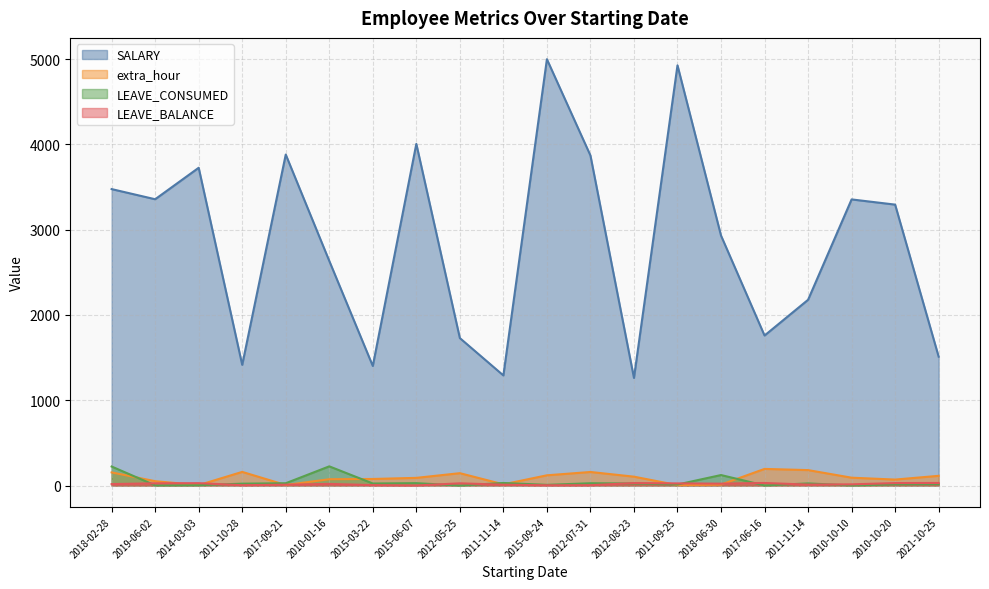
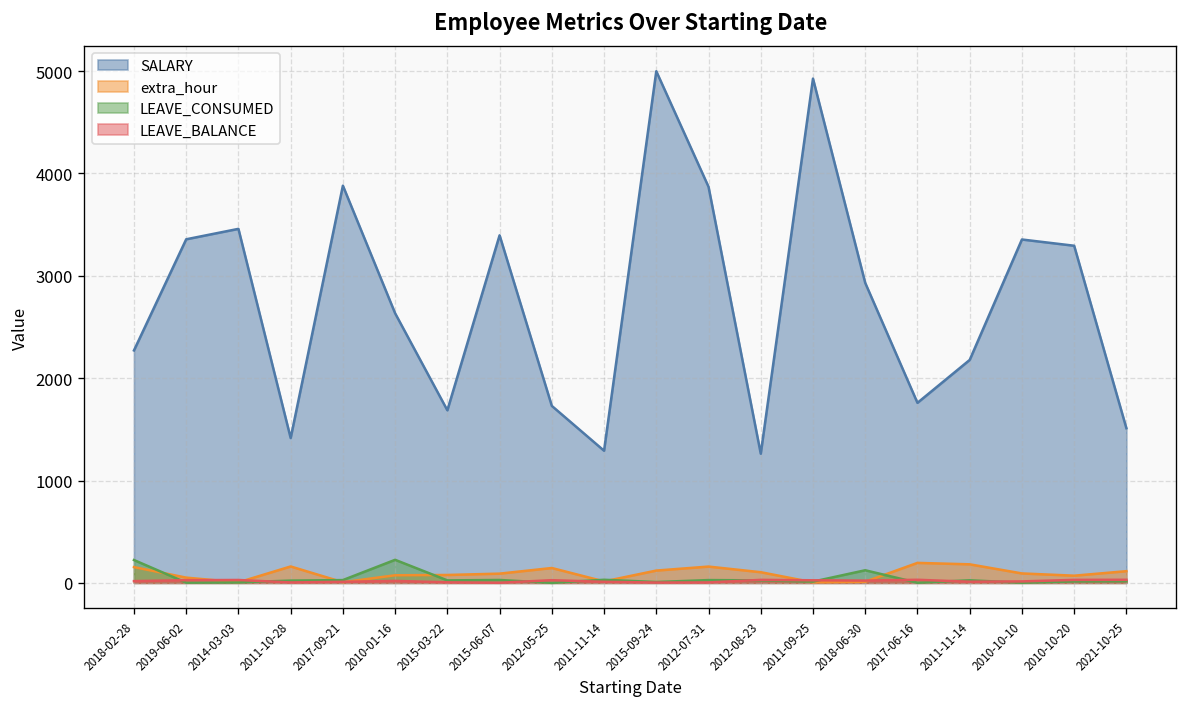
  {
    "SALARY": {
-     "2018-02-28": 3500,
+     "2018-02-28": 2300,
      "2019-06-02": 3400,
-     "2014-03-03": 3700,
+     "2014-03-03": 3500,
      "2011-10-28": 1400,
      "2017-09-21": 3900,
      "2010-01-16": 2600,
-     "2015-03-22": 1400,
-     "2015-06-07": 4000,
+     "2015-03-22": 1700,
+     "2015-06-07": 3400,
      "2012-05-25": 1700,
      "2015-09-24": 5000,
      "2012-07-31": 3900,
      "2012-08-23": 1300,
      "2011-09-25": 4900,
      "2018-06-30": 2900,
      "2017-06-16": 1800,
      "2010-10-10": 3400,
      "2010-10-20": 3300,
      "2021-10-25": 1500
    },
    "LEAVE_CONSUMED": {
      "2018-02-28": 200,
      "2010-01-16": 200,
      "2018-06-30": 100
    }
  }
